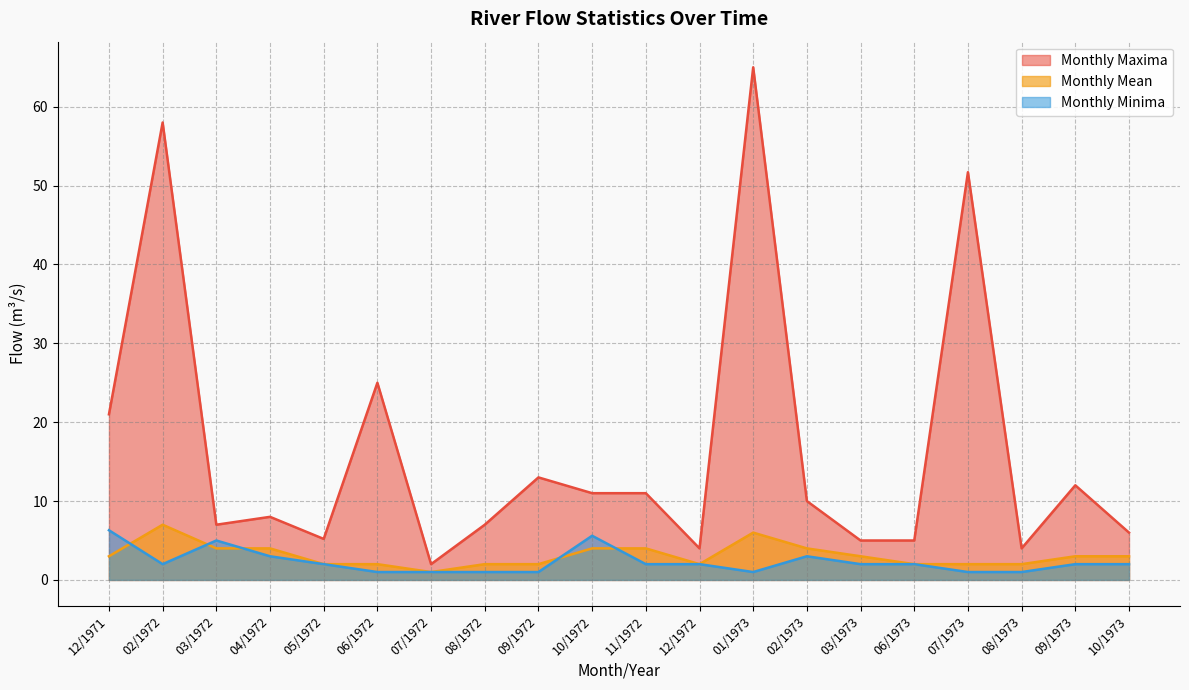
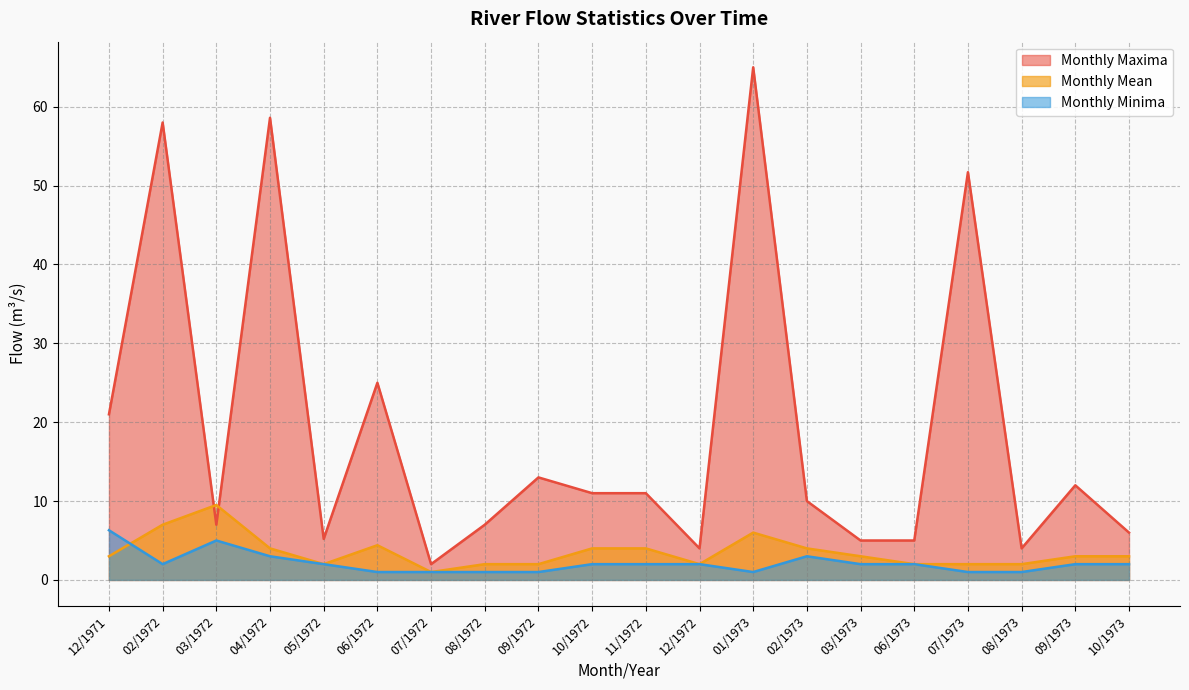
  {
    "Monthly Maxima": {
      "12/1971": 21,
      "02/1972": 58,
      "03/1972": 7,
-     "04/1972": 8,
+     "04/1972": 59,
      "05/1972": 5,
      "06/1972": 25,
      "07/1972": 2,
      "08/1972": 7,
      "09/1972": 13,
      "10/1972": 11,
      "11/1972": 11,
      "12/1972": 4,
      "01/1973": 65,
      "02/1973": 10,
      "03/1973": 5,
      "06/1973": 5,
      "07/1973": 52,
      "08/1973": 4,
      "09/1973": 12,
      "10/1973": 6
    },
    "Monthly Mean": {
      "12/1971": 3,
      "02/1972": 7,
-     "03/1972": 4,
+     "03/1972": 10,
      "04/1972": 4,
-     "06/1972": 2,
+     "06/1972": 4,
      "08/1972": 2,
      "09/1972": 2,
      "10/1972": 4,
      "11/1972": 4,
      "01/1973": 6,
      "02/1973": 4,
      "03/1973": 3,
      "07/1973": 2,
      "08/1973": 2,
      "09/1973": 3,
      "10/1973": 3
    },
    "Monthly Minima": {
      "12/1971": 6,
      "02/1972": 2,
      "03/1972": 5,
      "04/1972": 3,
      "06/1972": 1,
      "08/1972": 1,
      "09/1972": 1,
-     "10/1972": 6,
+     "10/1972": 2,
      "11/1972": 2,
      "01/1973": 1,
      "02/1973": 3,
      "03/1973": 2,
      "07/1973": 1,
      "08/1973": 1,
      "09/1973": 2,
      "10/1973": 2
    }
  }
